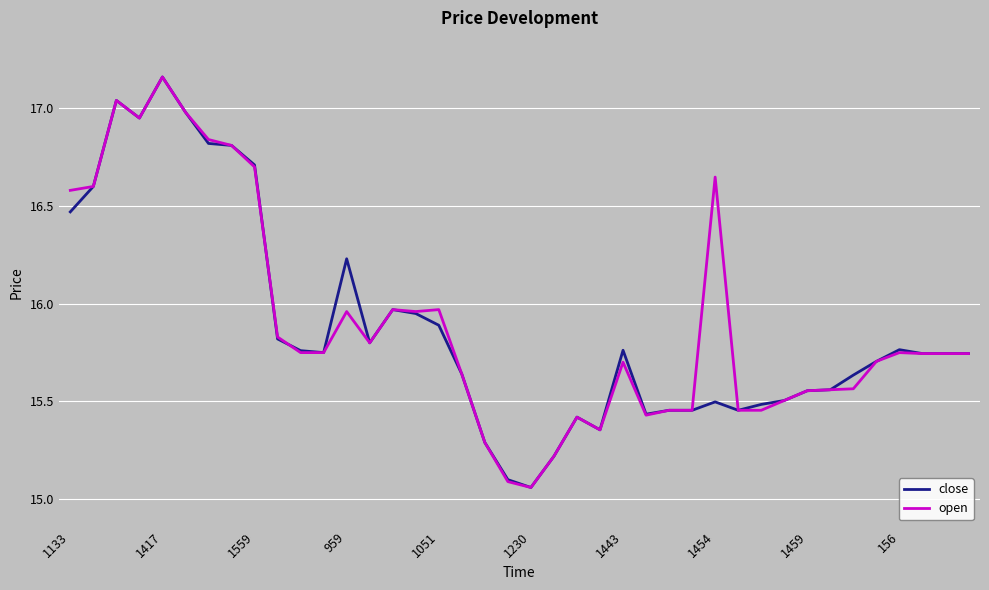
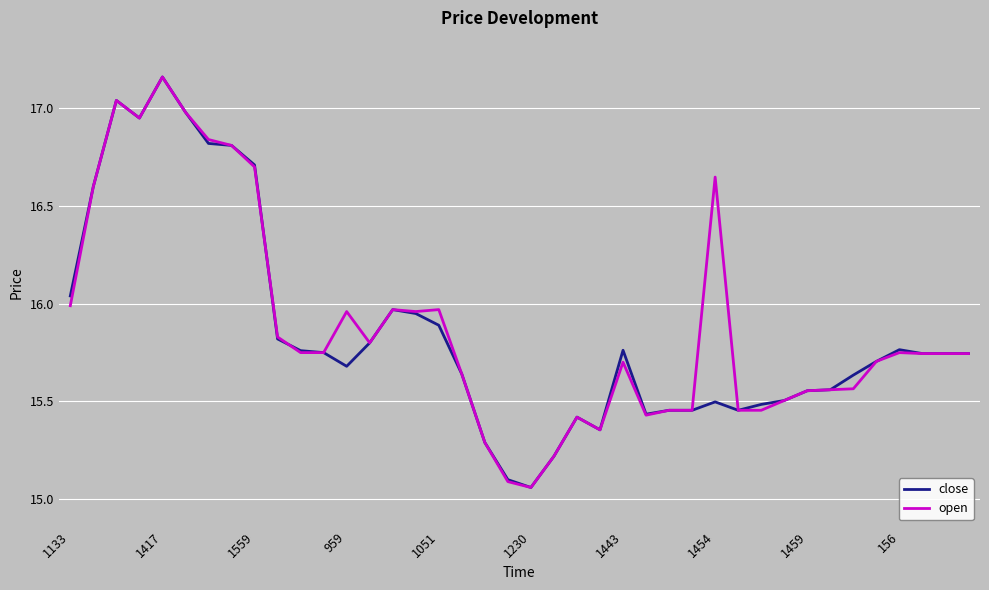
  {
    "close": {
-     "1133": 16.47,
-     "959": 16.23,
+     "1133": 16.04,
+     "959": 15.68,
      "1051": 15.89,
      "1443": 15.76,
      "1454": 15.50,
      "156": 15.77
    },
    "open": {
-     "1133": 16.58,
+     "1133": 15.99,
      "959": 15.96,
      "1051": 15.97,
      "1443": 15.70,
      "1454": 16.65,
      "156": 15.75
    }
  }
